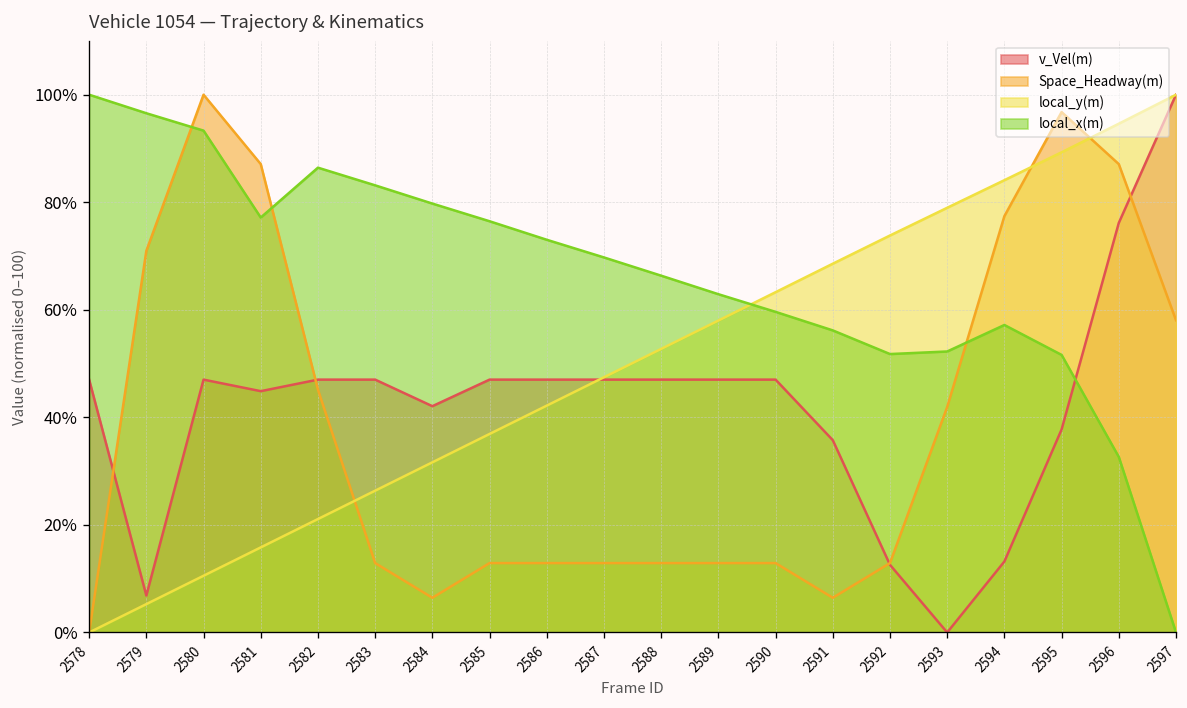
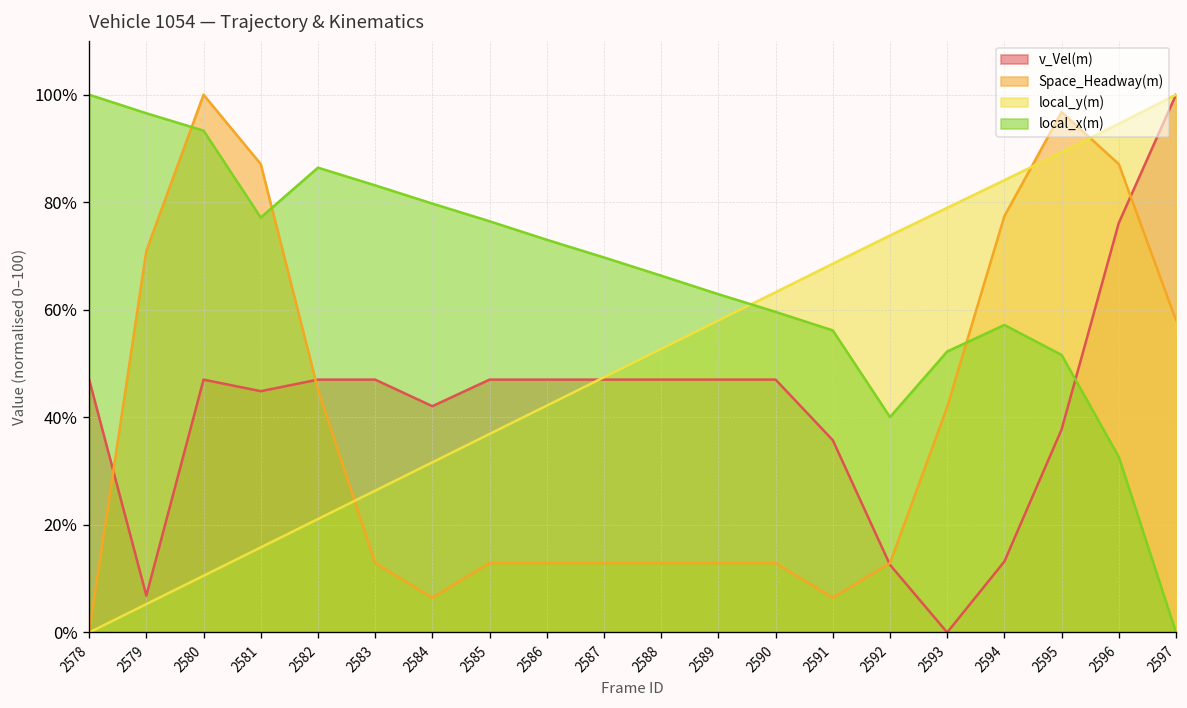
  {
    "v_Vel(m)": {
      "2578": "47%",
      "2579": "7%",
      "2580": "47%",
      "2581": "45%",
      "2582": "47%",
      "2583": "47%",
      "2584": "42%",
      "2585": "47%",
      "2586": "47%",
      "2588": "47%",
      "2589": "47%",
      "2590": "47%",
      "2591": "36%",
      "2593": "0%",
      "2594": "13%",
      "2595": "38%",
      "2596": "76%"
    },
    "local_x(m)": {
      "2578": "100%",
      "2579": "97%",
      "2580": "93%",
      "2581": "77%",
      "2582": "86%",
      "2583": "83%",
      "2584": "80%",
      "2585": "76%",
      "2586": "73%",
      "2587": "70%",
      "2588": "66%",
      "2589": "63%",
      "2590": "60%",
      "2591": "56%",
-     "2592": "52%",
+     "2592": "40%",
      "2593": "52%",
      "2594": "57%",
      "2595": "52%",
      "2596": "33%",
      "2597": "0%"
    }
  }
